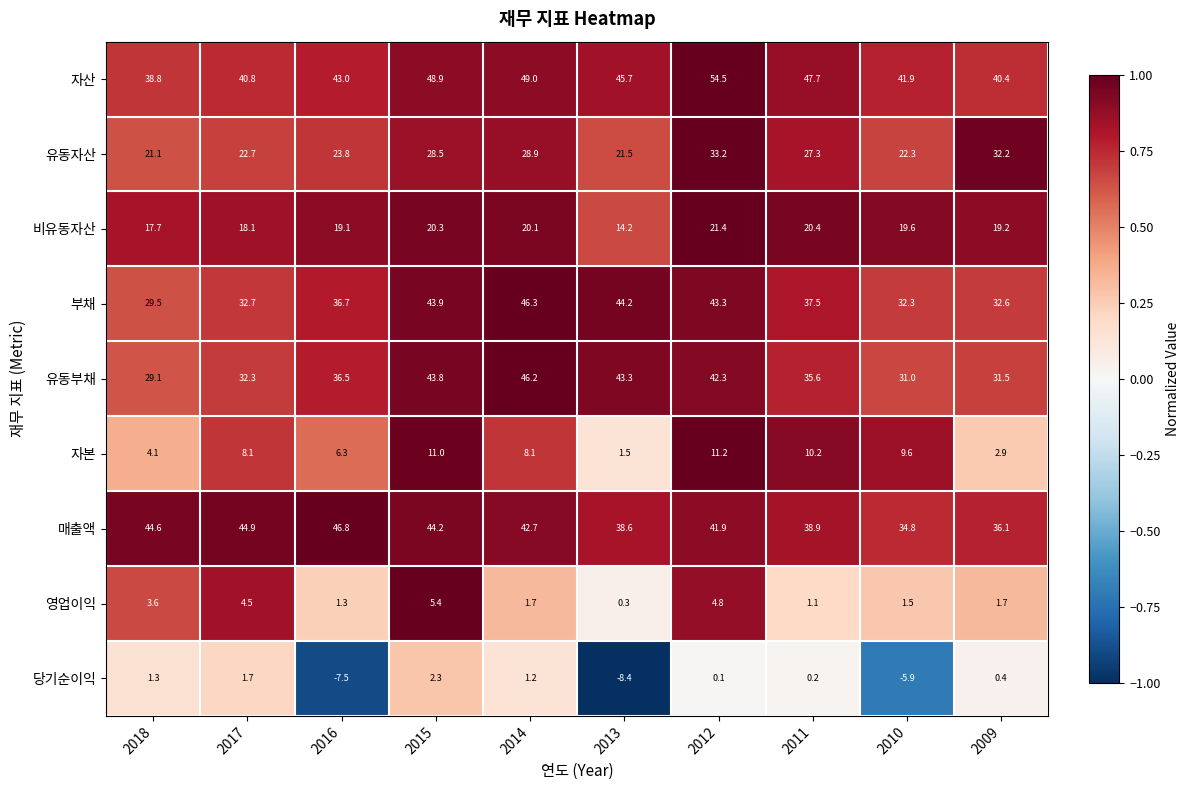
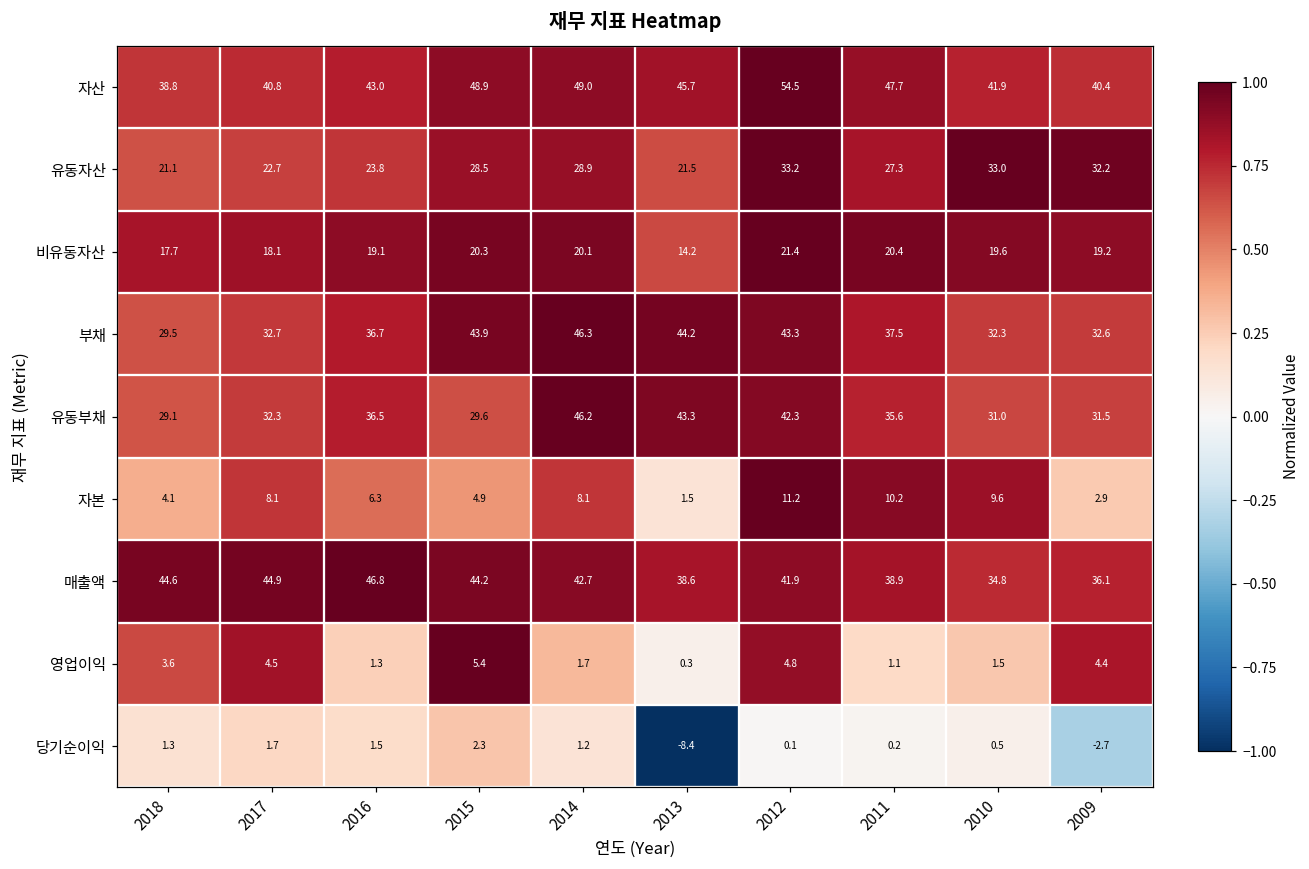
  {
    "자산": {
      "2018": 38.8,
      "2017": 40.8,
      "2016": 43.0,
      "2015": 48.9,
      "2014": 49.0,
      "2013": 45.7,
      "2012": 54.5,
      "2011": 47.7,
      "2010": 41.9,
      "2009": 40.4
    },
    "유동자산": {
      "2018": 21.1,
      "2017": 22.7,
      "2016": 23.8,
      "2015": 28.5,
      "2014": 28.9,
      "2013": 21.5,
      "2012": 33.2,
      "2011": 27.3,
-     "2010": 22.3,
+     "2010": 33.0,
      "2009": 32.2
    },
    "비유동자산": {
      "2018": 17.7,
      "2017": 18.1,
      "2016": 19.1,
      "2015": 20.3,
      "2014": 20.1,
      "2013": 14.2,
      "2012": 21.4,
      "2011": 20.4,
      "2010": 19.6,
      "2009": 19.2
    },
    "부채": {
      "2018": 29.5,
      "2017": 32.7,
      "2016": 36.7,
      "2015": 43.9,
      "2014": 46.3,
      "2013": 44.2,
      "2012": 43.3,
      "2011": 37.5,
      "2010": 32.3,
      "2009": 32.6
    },
    "유동부채": {
      "2018": 29.1,
      "2017": 32.3,
      "2016": 36.5,
-     "2015": 43.8,
+     "2015": 29.6,
      "2014": 46.2,
      "2013": 43.3,
      "2012": 42.3,
      "2011": 35.6,
      "2010": 31.0,
      "2009": 31.5
    },
    "자본": {
      "2018": 4.1,
      "2017": 8.1,
      "2016": 6.3,
-     "2015": 11.0,
+     "2015": 4.9,
      "2014": 8.1,
      "2013": 1.5,
      "2012": 11.2,
      "2011": 10.2,
      "2010": 9.6,
      "2009": 2.9
    },
    "매출액": {
      "2018": 44.6,
      "2017": 44.9,
      "2016": 46.8,
      "2015": 44.2,
      "2014": 42.7,
      "2013": 38.6,
      "2012": 41.9,
      "2011": 38.9,
      "2010": 34.8,
      "2009": 36.1
    },
    "영업이익": {
      "2018": 3.6,
      "2017": 4.5,
      "2016": 1.3,
      "2015": 5.4,
      "2014": 1.7,
      "2013": 0.3,
      "2012": 4.8,
      "2011": 1.1,
      "2010": 1.5,
-     "2009": 1.7
+     "2009": 4.4
    },
    "당기순이익": {
      "2018": 1.3,
      "2017": 1.7,
-     "2016": -7.5,
+     "2016": 1.5,
      "2015": 2.3,
      "2014": 1.2,
      "2013": -8.4,
      "2012": 0.1,
      "2011": 0.2,
-     "2010": -5.9,
-     "2009": 0.4
+     "2010": 0.5,
+     "2009": -2.7
    }
  }
